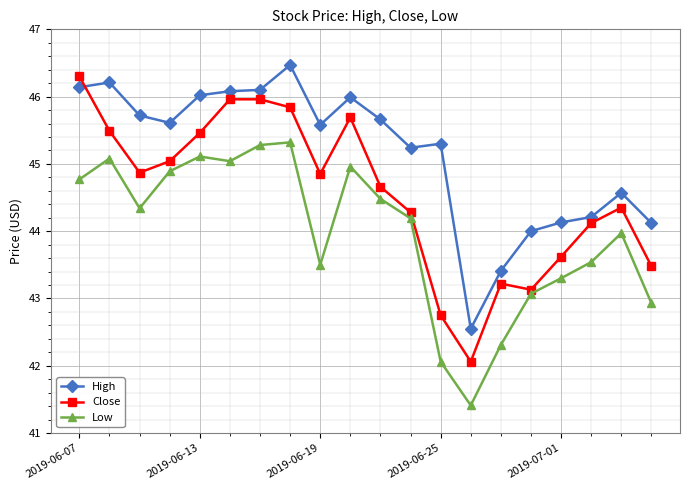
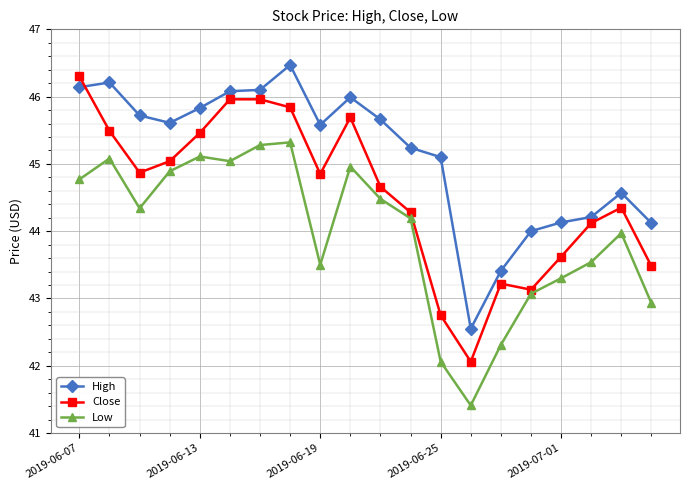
  {
    "High": {
      "2019-06-07": 46.1,
-     "2019-06-13": 46.0,
+     "2019-06-13": 45.8,
      "2019-06-19": 45.6,
-     "2019-06-25": 45.3,
+     "2019-06-25": 45.1,
      "2019-07-01": 44.1
    },
    "Close": {
      "2019-06-07": 46.3,
      "2019-06-13": 45.5,
      "2019-06-19": 44.9,
      "2019-06-25": 42.8,
      "2019-07-01": 43.6
    },
    "Low": {
      "2019-06-07": 44.8,
      "2019-06-13": 45.1,
      "2019-06-19": 43.5,
      "2019-06-25": 42.1,
      "2019-07-01": 43.3
    }
  }
